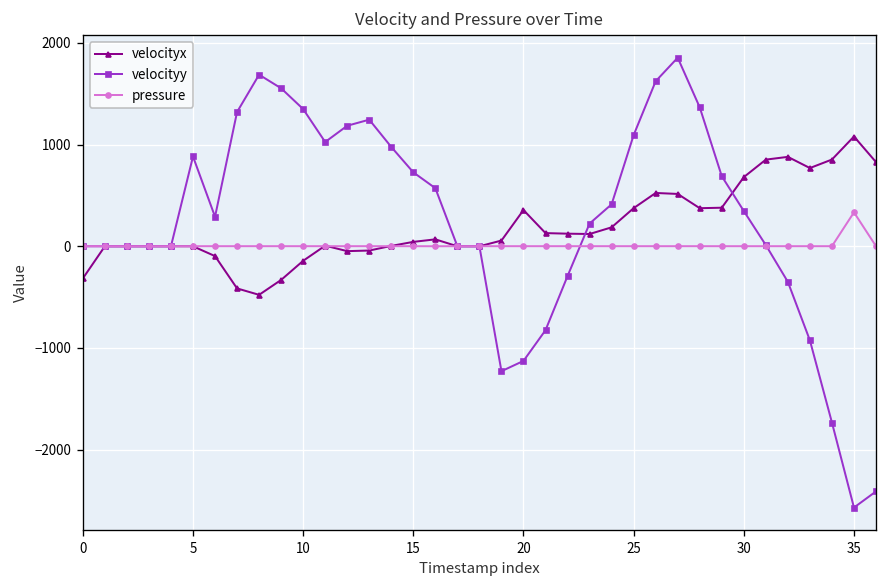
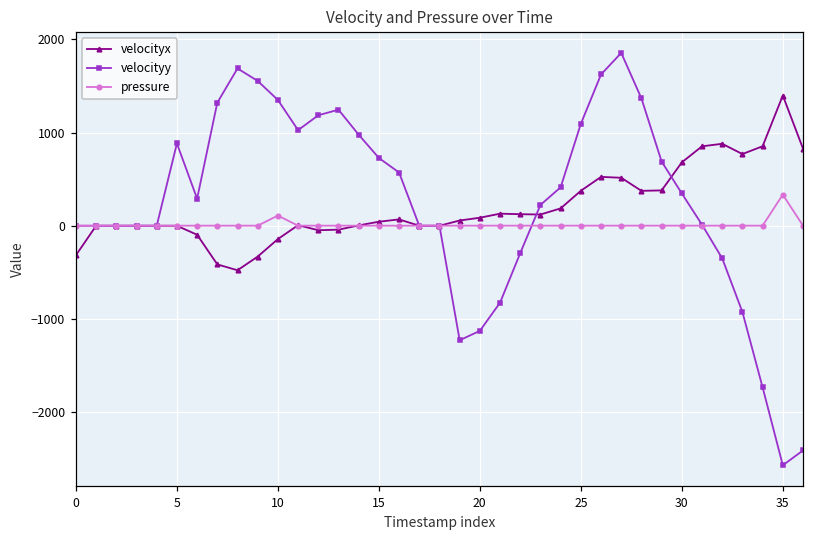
  {
    "velocityx": {
      "0": -300,
      "10": -100,
      "15": 0,
-     "20": 400,
+     "20": 100,
      "25": 400,
      "30": 700,
-     "35": 1100
+     "35": 1400
    },
    "velocityy": {
      "5": 900,
      "10": 1300,
      "15": 700,
      "20": -1100,
      "25": 1100,
      "30": 300,
      "35": -2600
    },
    "pressure": {
-     "10": 0,
+     "10": 100,
      "15": 0,
      "20": 0,
      "25": 0,
      "30": 0,
      "35": 300
    }
  }
